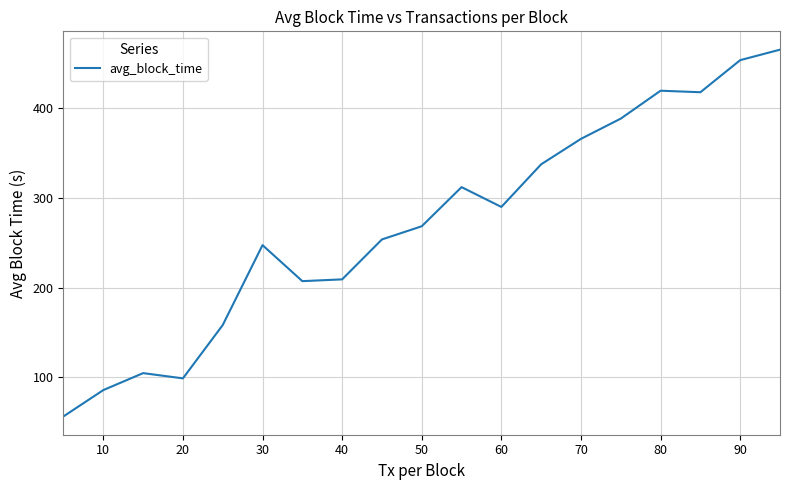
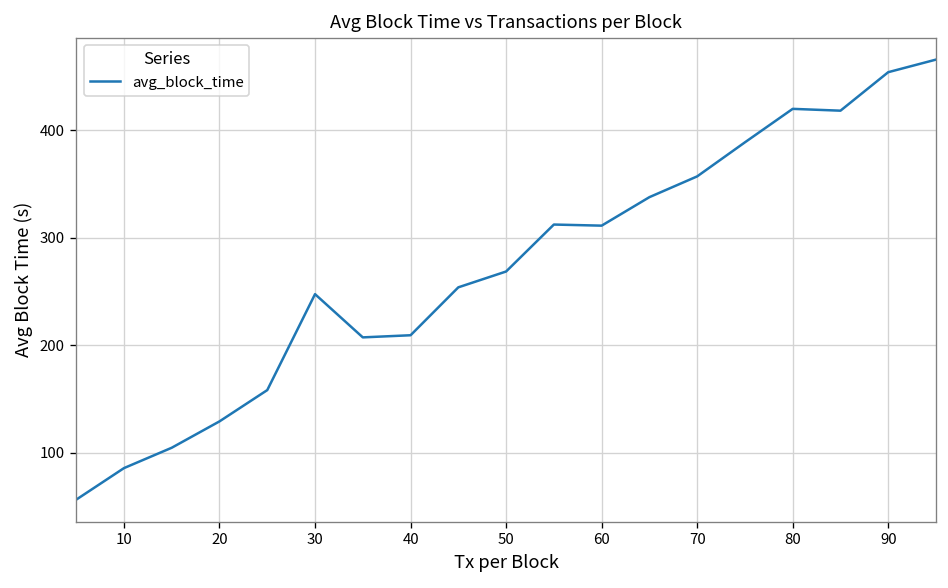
  {
    "10": 90,
-   "20": 100,
+   "20": 130,
    "30": 250,
    "40": 210,
    "50": 270,
-   "60": 290,
-   "70": 370,
+   "60": 310,
+   "70": 360,
    "80": 420,
    "90": 450
  }
